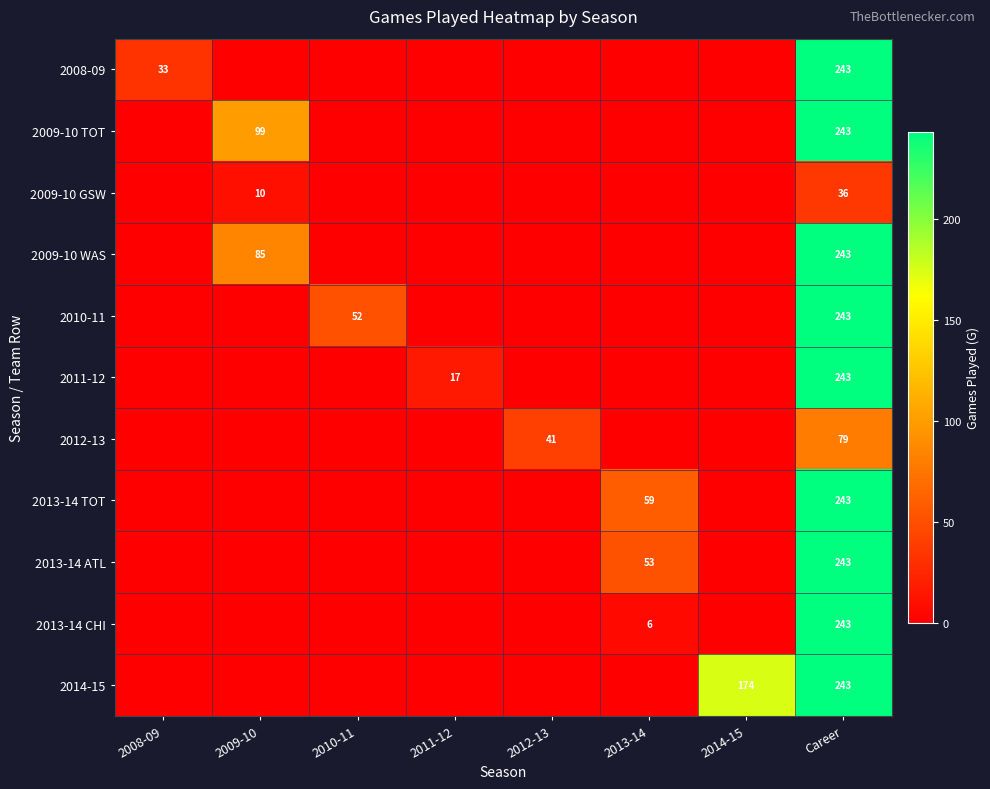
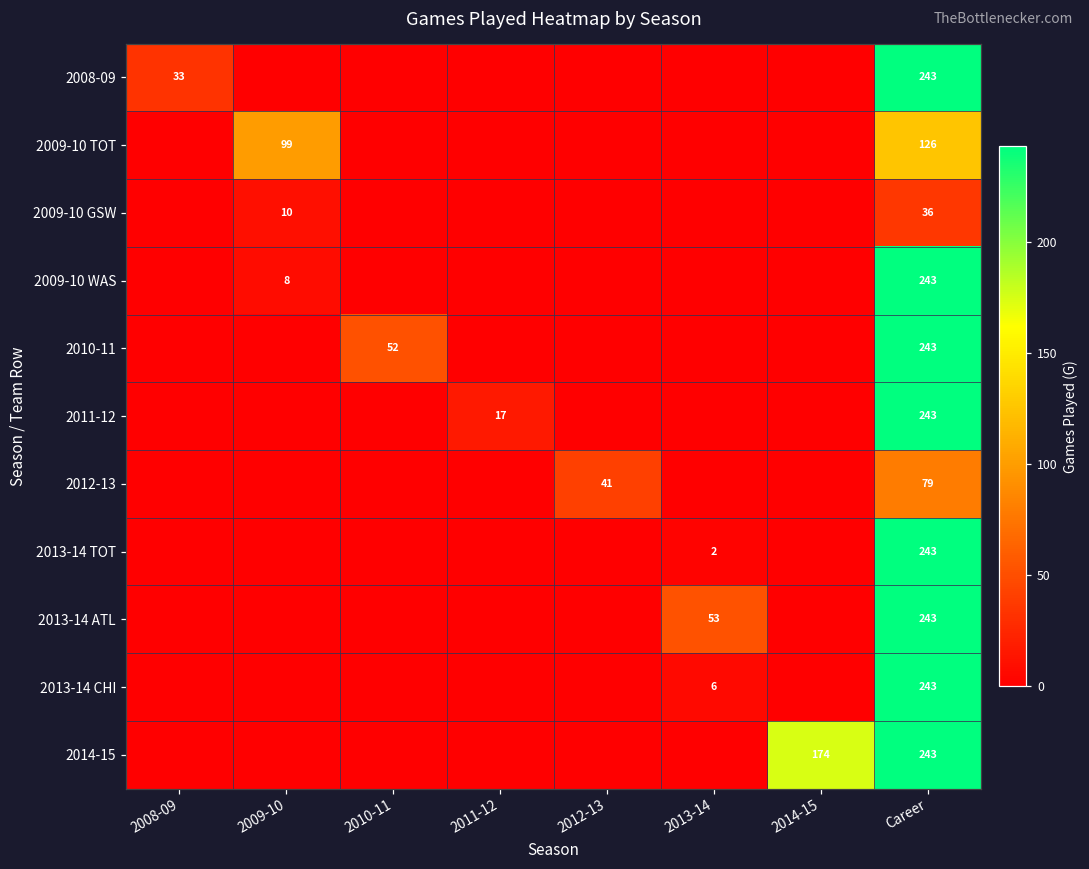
  {
    "2008-09": {
      "2008-09": 33,
      "Career": 243
    },
    "2009-10 TOT": {
      "2009-10": 99,
-     "Career": 243
+     "Career": 126
    },
    "2009-10 GSW": {
      "2009-10": 10,
      "Career": 36
    },
    "2009-10 WAS": {
-     "2009-10": 85,
+     "2009-10": 8,
      "Career": 243
    },
    "2010-11": {
      "2010-11": 52,
      "Career": 243
    },
    "2011-12": {
      "2011-12": 17,
      "Career": 243
    },
    "2012-13": {
      "2012-13": 41,
      "Career": 79
    },
    "2013-14 TOT": {
-     "2013-14": 59,
+     "2013-14": 2,
      "Career": 243
    },
    "2013-14 ATL": {
      "2013-14": 53,
      "Career": 243
    },
    "2013-14 CHI": {
      "2013-14": 6,
      "Career": 243
    },
    "2014-15": {
      "2014-15": 174,
      "Career": 243
    }
  }
